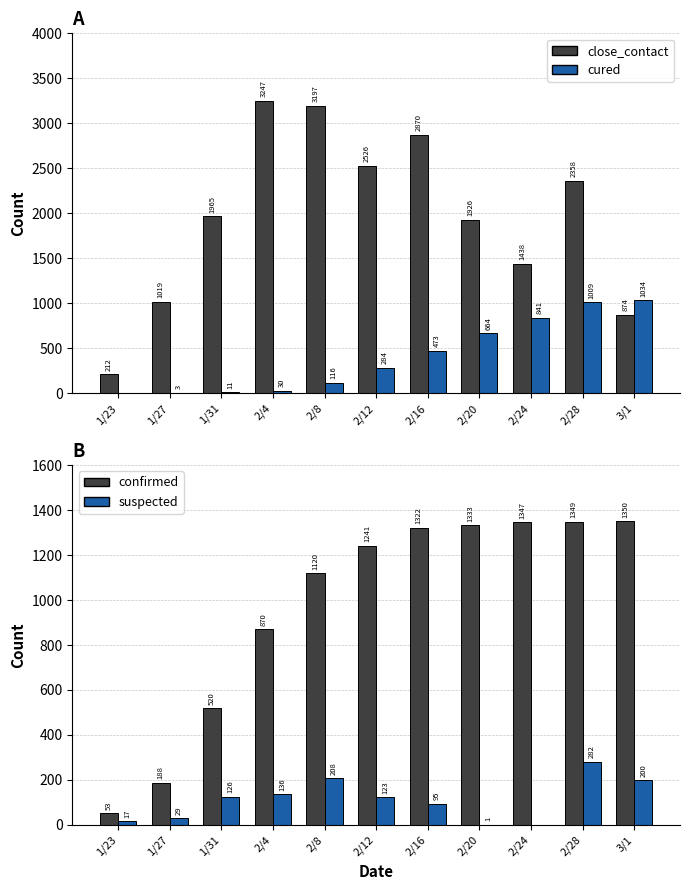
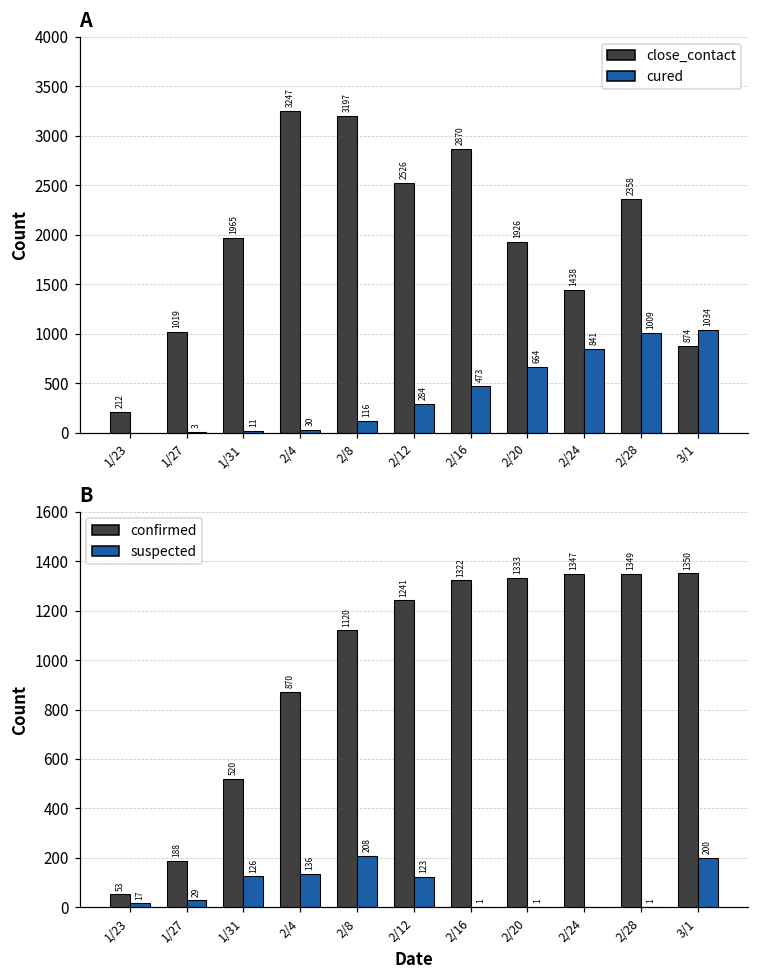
  {
    "A": {
      "close_contact": {
        "1/23": 212,
        "1/27": 1019,
        "1/31": 1965,
        "2/4": 3247,
        "2/8": 3197,
        "2/12": 2526,
        "2/16": 2870,
        "2/20": 1926,
        "2/24": 1438,
        "2/28": 2358,
        "3/1": 874
      },
      "cured": {
        "1/27": 3,
        "1/31": 11,
        "2/4": 30,
        "2/8": 116,
        "2/12": 284,
        "2/16": 473,
        "2/20": 664,
        "2/24": 841,
        "2/28": 1009,
        "3/1": 1034
      }
    },
    "B": {
      "confirmed": {
        "1/23": 53,
        "1/27": 188,
        "1/31": 520,
        "2/4": 870,
        "2/8": 1120,
        "2/12": 1241,
        "2/16": 1322,
        "2/20": 1333,
        "2/24": 1347,
        "2/28": 1349,
        "3/1": 1350
      },
      "suspected": {
        "1/23": 17,
        "1/27": 29,
        "1/31": 126,
        "2/4": 136,
        "2/8": 208,
        "2/12": 123,
-       "2/16": 95,
+       "2/16": 1,
        "2/20": 1,
-       "2/28": 282,
+       "2/28": 1,
        "3/1": 200
      }
    }
  }
